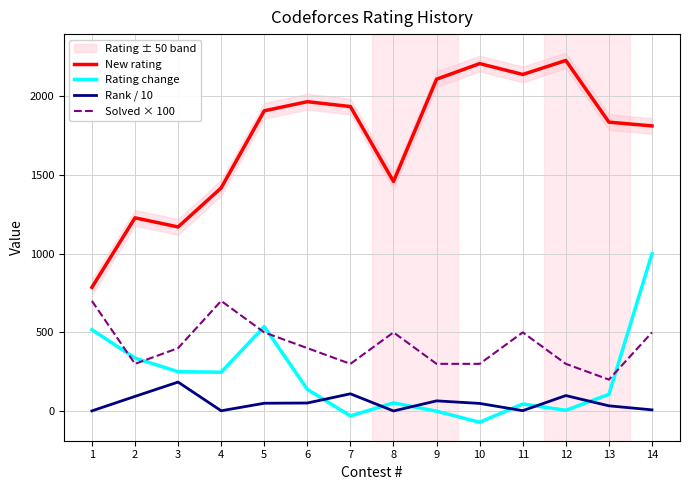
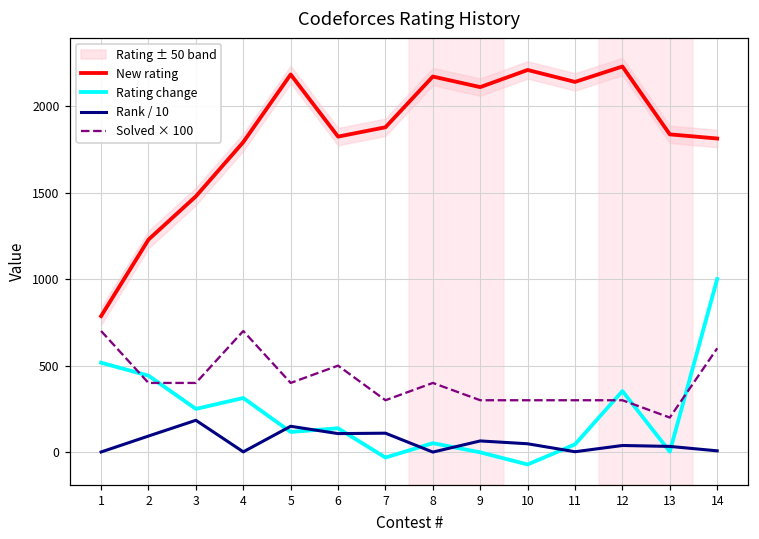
  {
    "New rating": {
      "1": 790,
      "2": 1230,
-     "3": 1170,
-     "4": 1420,
-     "5": 1910,
-     "6": 1970,
-     "7": 1940,
-     "8": 1460,
+     "3": 1480,
+     "4": 1790,
+     "5": 2180,
+     "6": 1820,
+     "7": 1880,
+     "8": 2170,
      "9": 2110,
      "10": 2210,
      "11": 2140,
      "12": 2230,
      "13": 1840,
      "14": 1810
    },
    "Rating change": {
      "1": 520,
-     "2": 340,
+     "2": 440,
      "3": 250,
-     "4": 250,
-     "5": 540,
+     "4": 310,
+     "5": 120,
      "6": 140,
      "7": -30,
      "8": 50,
      "9": 0,
      "10": -70,
      "11": 50,
-     "12": 10,
-     "13": 110,
+     "12": 350,
+     "13": 0,
      "14": 1000
    },
    "Rank / 10": {
      "1": 0,
      "2": 90,
      "3": 180,
      "4": 0,
-     "5": 50,
-     "6": 50,
+     "5": 150,
+     "6": 110,
      "7": 110,
      "8": 0,
      "9": 60,
      "10": 50,
      "11": 0,
-     "12": 100,
+     "12": 40,
      "13": 30,
      "14": 10
    },
    "Solved × 100": {
      "1": 700,
-     "2": 300,
+     "2": 400,
      "3": 400,
      "4": 700,
-     "5": 500,
-     "6": 400,
+     "5": 400,
+     "6": 500,
      "7": 300,
-     "8": 500,
+     "8": 400,
      "9": 300,
      "10": 300,
-     "11": 500,
+     "11": 300,
      "12": 300,
      "13": 200,
-     "14": 500
+     "14": 600
    }
  }
